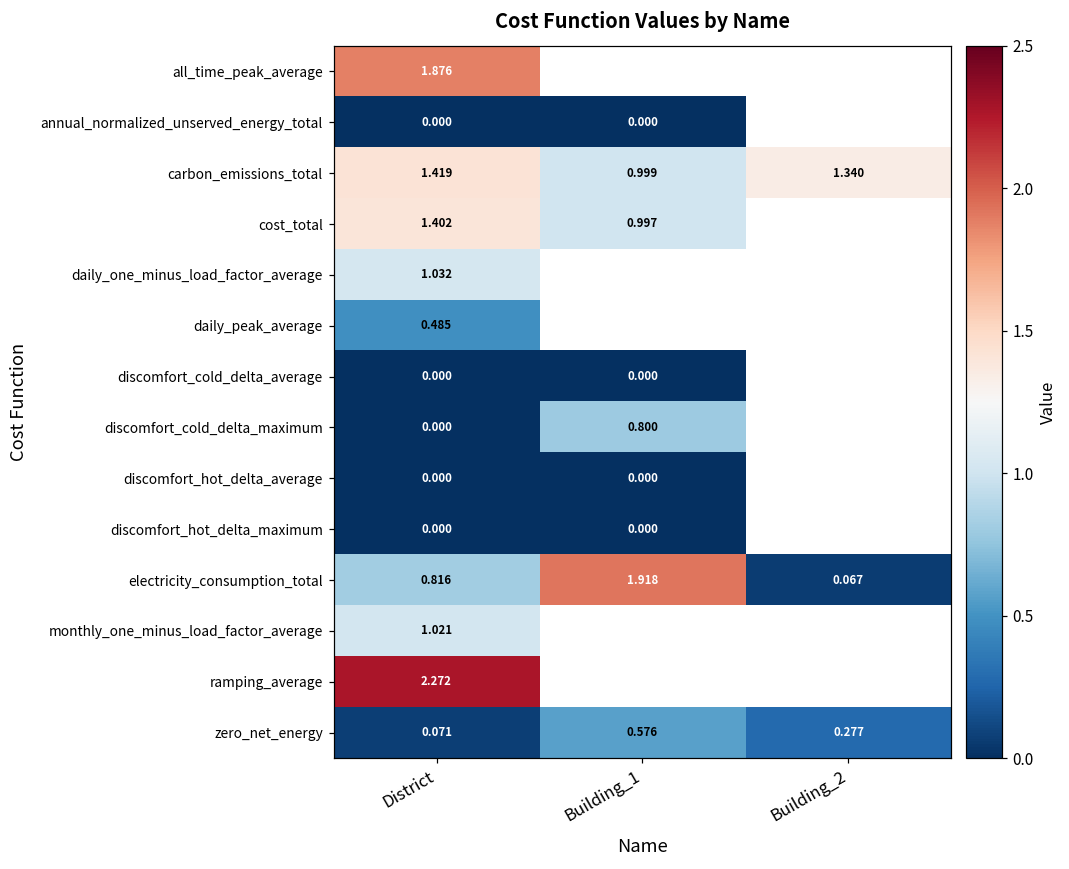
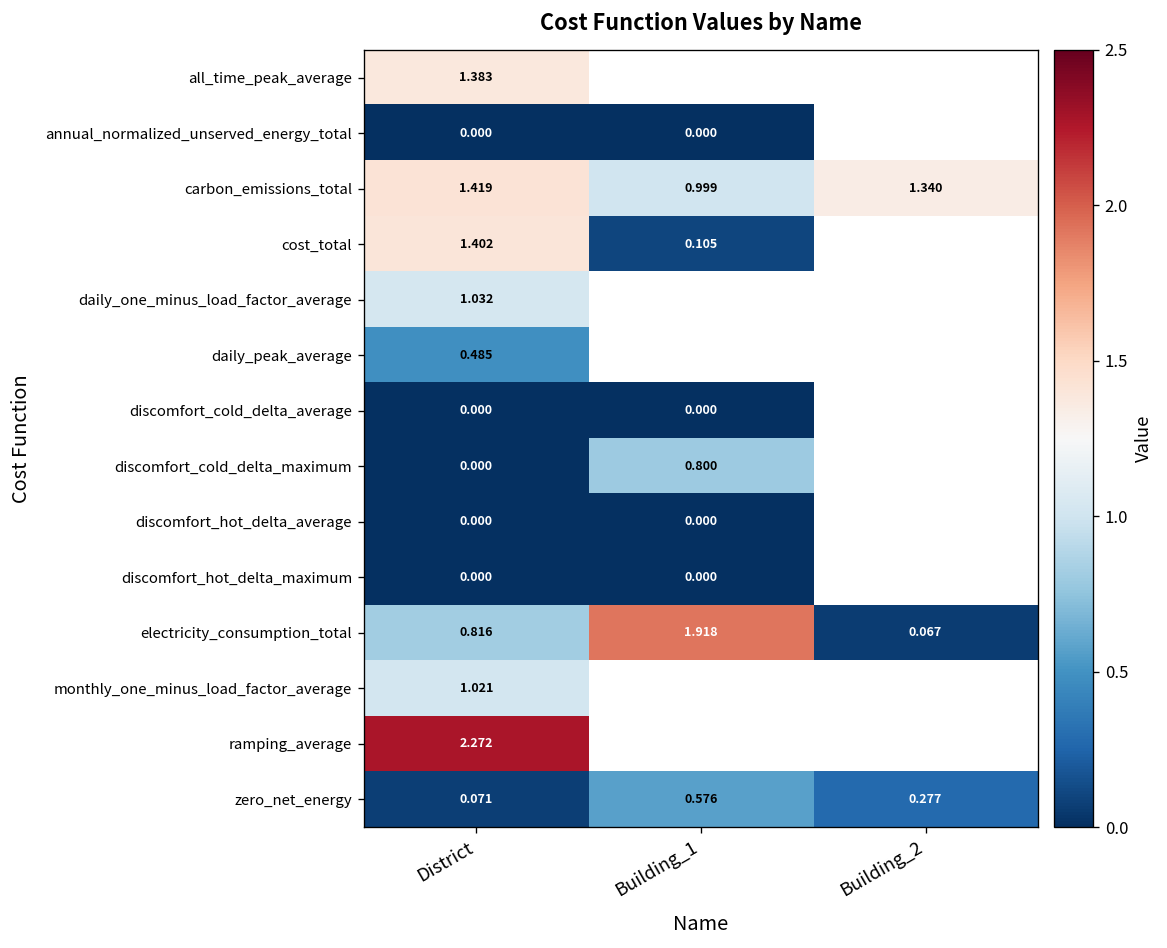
  {
    "all_time_peak_average": {
-     "District": 1.876
+     "District": 1.383
    },
    "annual_normalized_unserved_energy_total": {
      "District": 0.000,
      "Building_1": 0.000
    },
    "carbon_emissions_total": {
      "District": 1.419,
      "Building_1": 0.999,
      "Building_2": 1.340
    },
    "cost_total": {
      "District": 1.402,
-     "Building_1": 0.997
+     "Building_1": 0.105
    },
    "daily_one_minus_load_factor_average": {
      "District": 1.032
    },
    "daily_peak_average": {
      "District": 0.485
    },
    "discomfort_cold_delta_average": {
      "District": 0.000,
      "Building_1": 0.000
    },
    "discomfort_cold_delta_maximum": {
      "District": 0.000,
      "Building_1": 0.800
    },
    "discomfort_hot_delta_average": {
      "District": 0.000,
      "Building_1": 0.000
    },
    "discomfort_hot_delta_maximum": {
      "District": 0.000,
      "Building_1": 0.000
    },
    "electricity_consumption_total": {
      "District": 0.816,
      "Building_1": 1.918,
      "Building_2": 0.067
    },
    "monthly_one_minus_load_factor_average": {
      "District": 1.021
    },
    "ramping_average": {
      "District": 2.272
    },
    "zero_net_energy": {
      "District": 0.071,
      "Building_1": 0.576,
      "Building_2": 0.277
    }
  }
